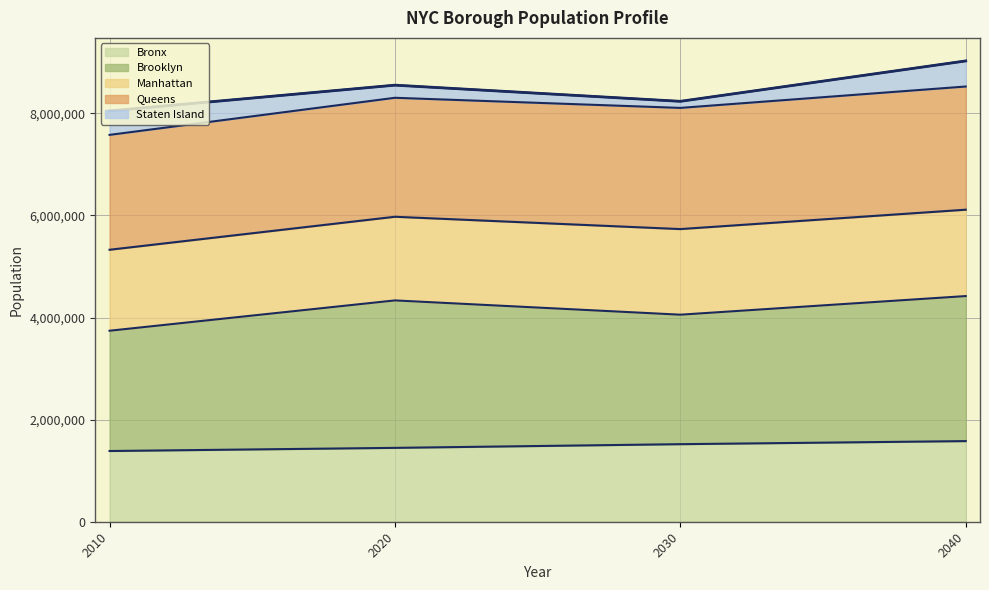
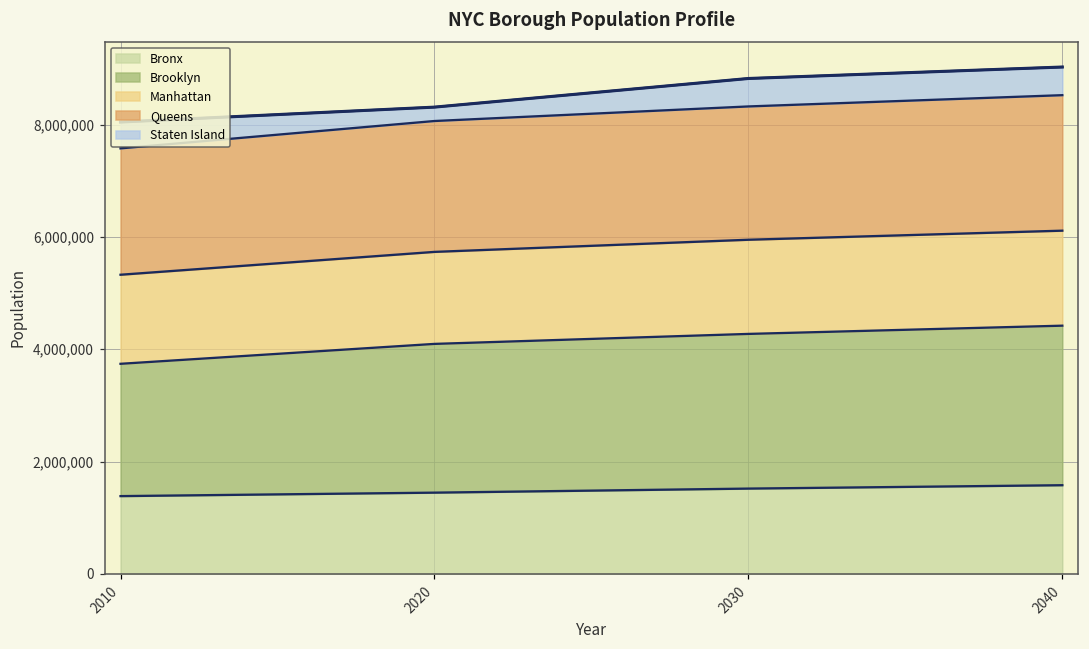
  {
    "Brooklyn": {
      "2010": "2,400,000",
-     "2020": "2,900,000",
-     "2030": "2,500,000",
+     "2020": "2,600,000",
+     "2030": "2,800,000",
      "2040": "2,800,000"
    },
    "Staten Island": {
      "2020": "200,000",
-     "2030": "100,000",
+     "2030": "500,000",
      "2040": "500,000"
    }
  }
